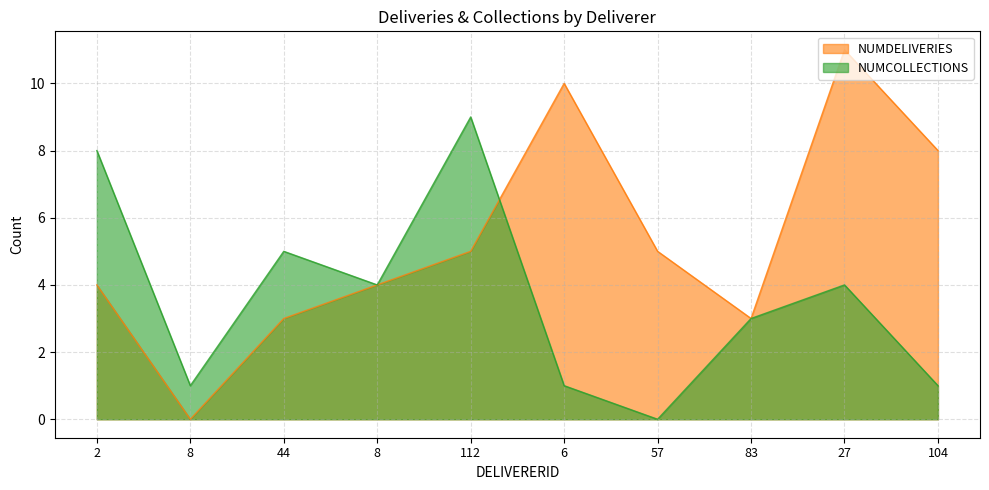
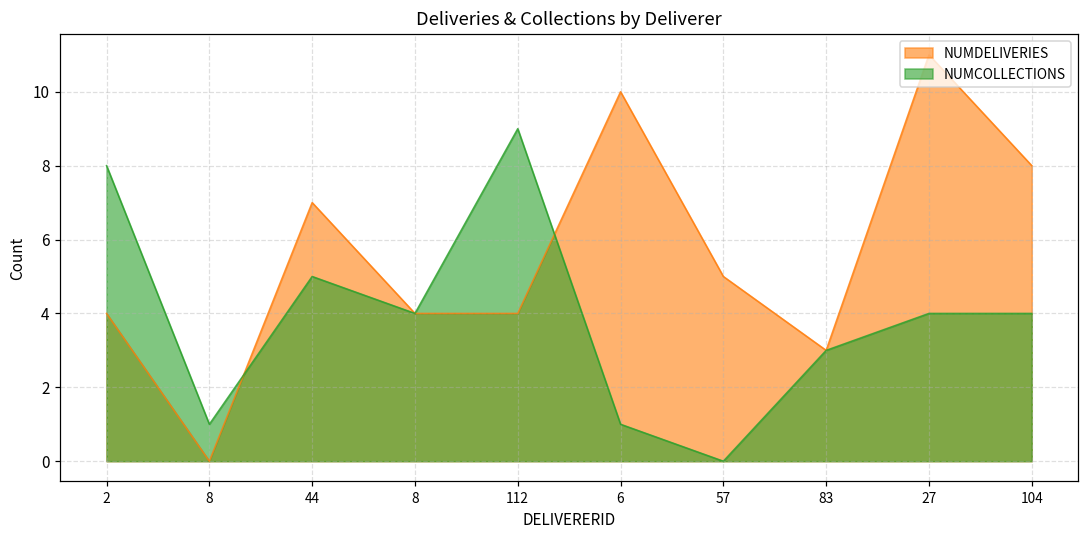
  {
    "NUMDELIVERIES": {
      "2": 4,
-     "44": 3,
-     "112": 5,
+     "44": 7,
+     "112": 4,
      "6": 10,
      "57": 5,
      "104": 8
    },
    "NUMCOLLECTIONS": {
      "2": 8,
      "44": 5,
      "112": 9,
      "6": 1,
      "57": 0,
      "27": 4,
-     "104": 1
+     "104": 4
    }
  }
